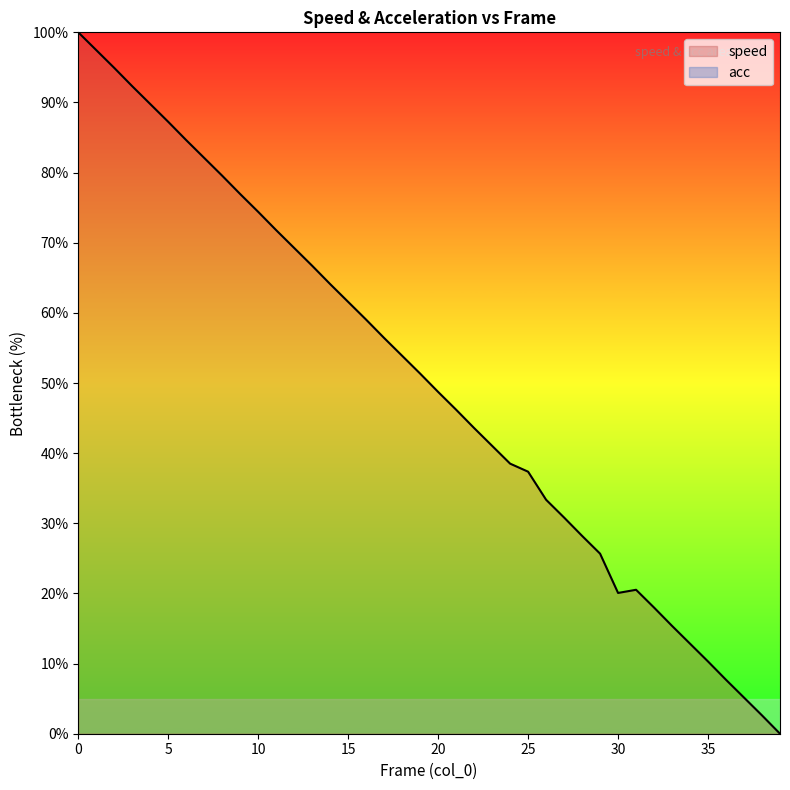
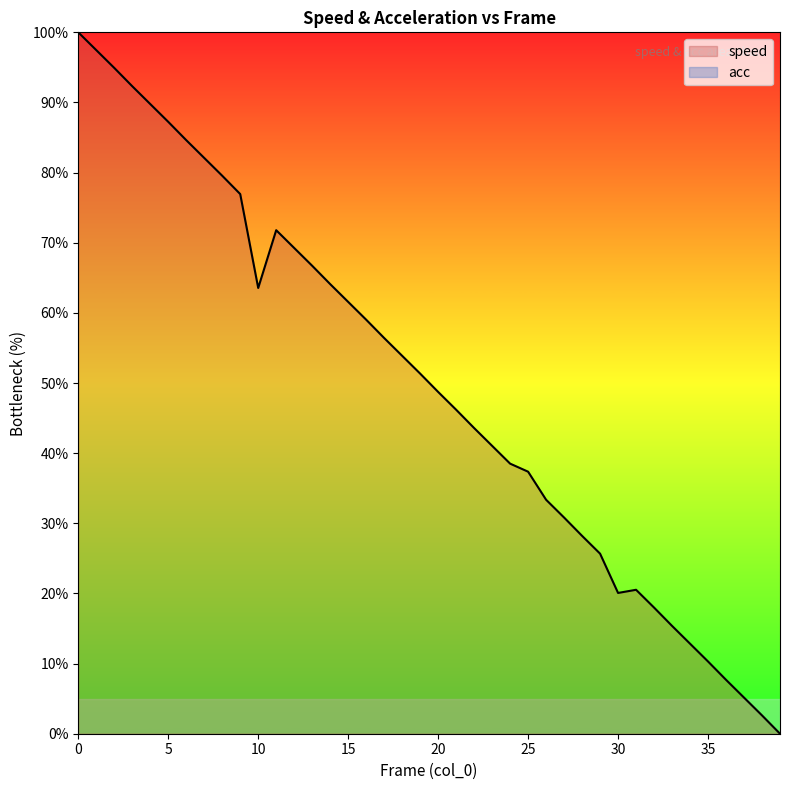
  {
    "0": "100%",
    "5": "87%",
-   "10": "74%",
+   "10": "64%",
    "15": "62%",
    "20": "49%",
    "25": "37%",
    "30": "20%",
    "35": "10%"
  }
